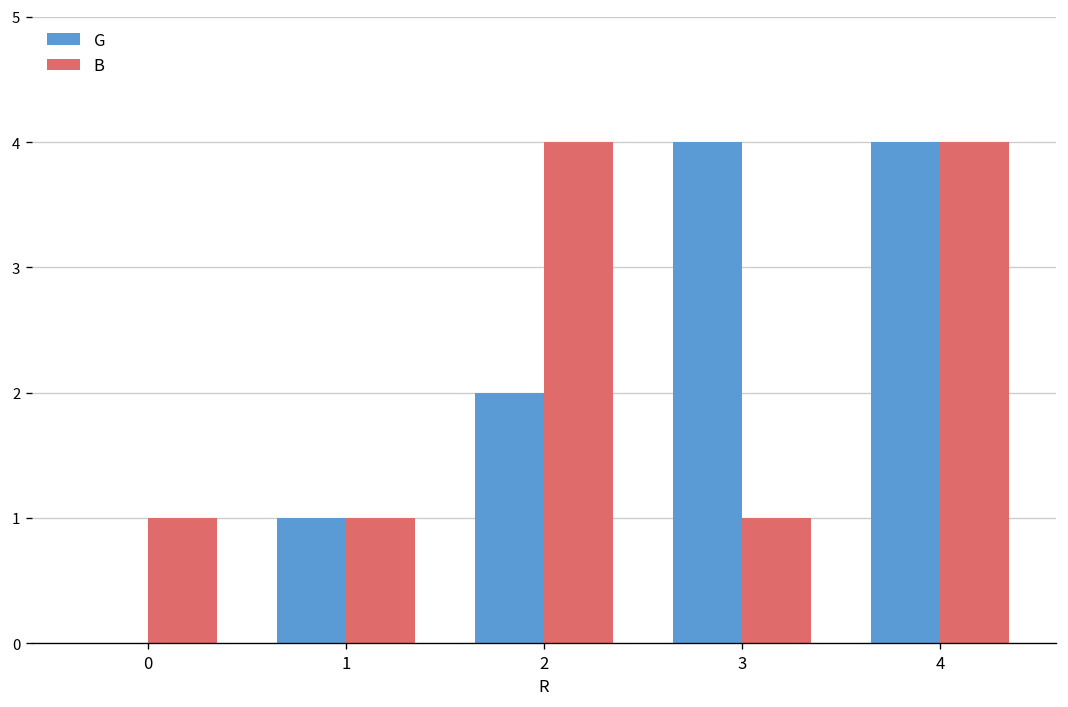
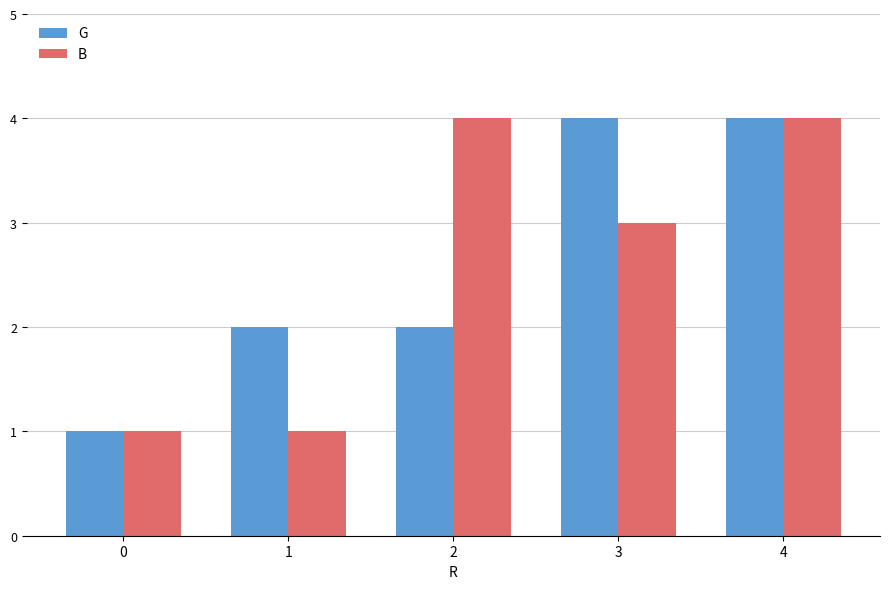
  {
    "G": {
-     "0": 0,
-     "1": 1,
+     "0": 1,
+     "1": 2,
      "2": 2,
      "3": 4,
      "4": 4
    },
    "B": {
      "0": 1,
      "1": 1,
      "2": 4,
-     "3": 1,
+     "3": 3,
      "4": 4
    }
  }
